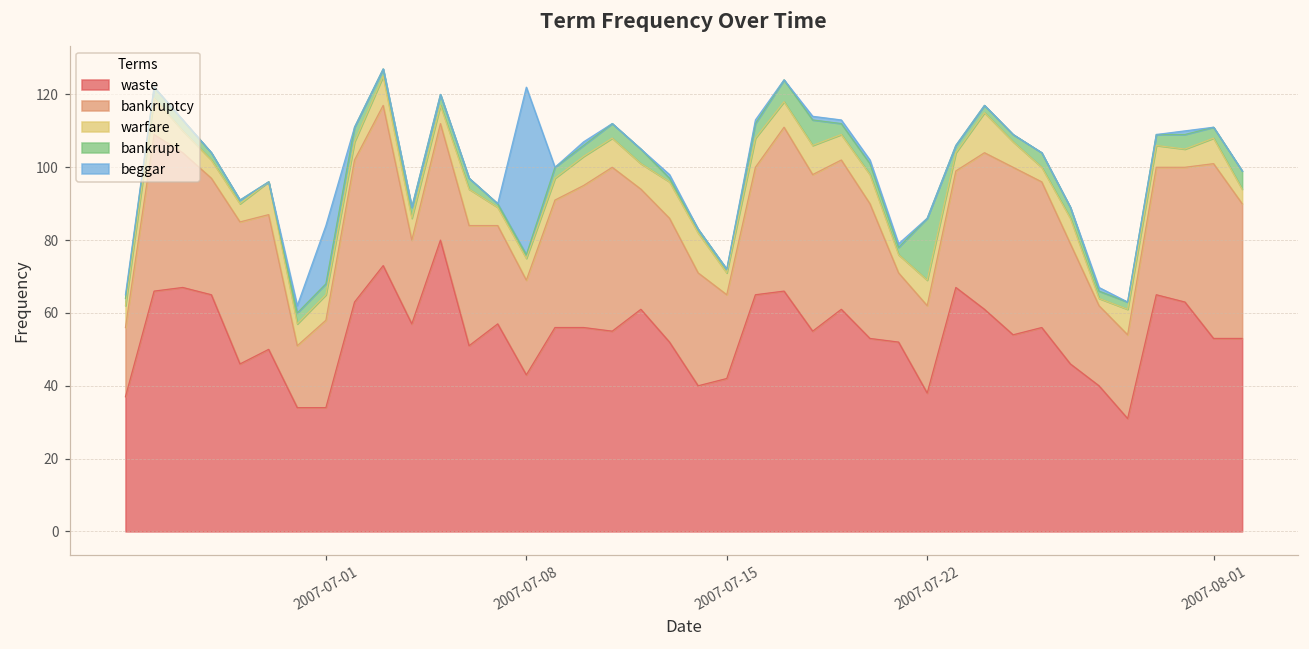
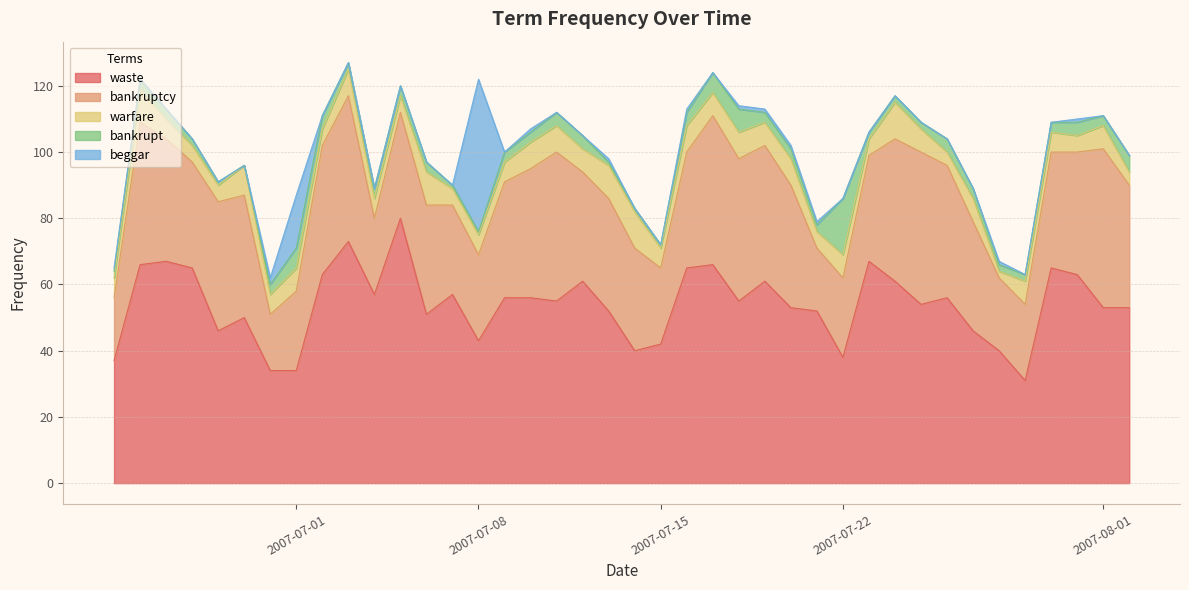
  {
    "bankrupt": {
-     "2007-07-01": 3,
+     "2007-07-01": 6,
      "2007-07-08": 1
    },
    "beggar": {
      "2007-07-01": 16,
      "2007-07-08": 46
    }
  }
